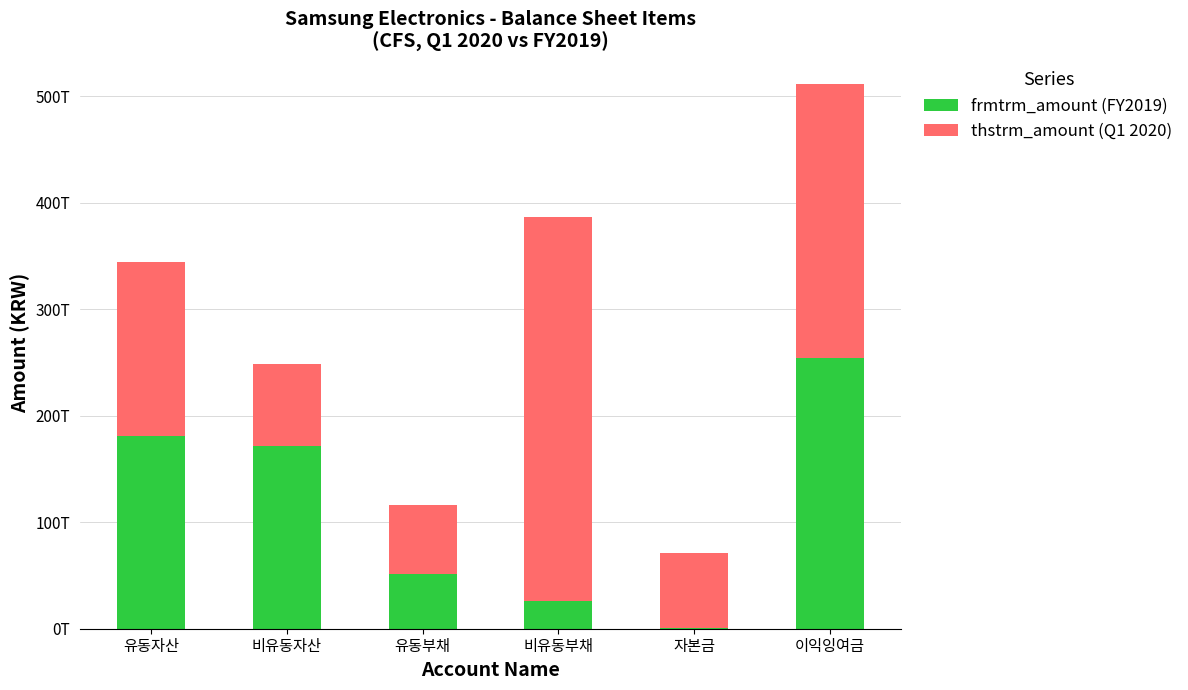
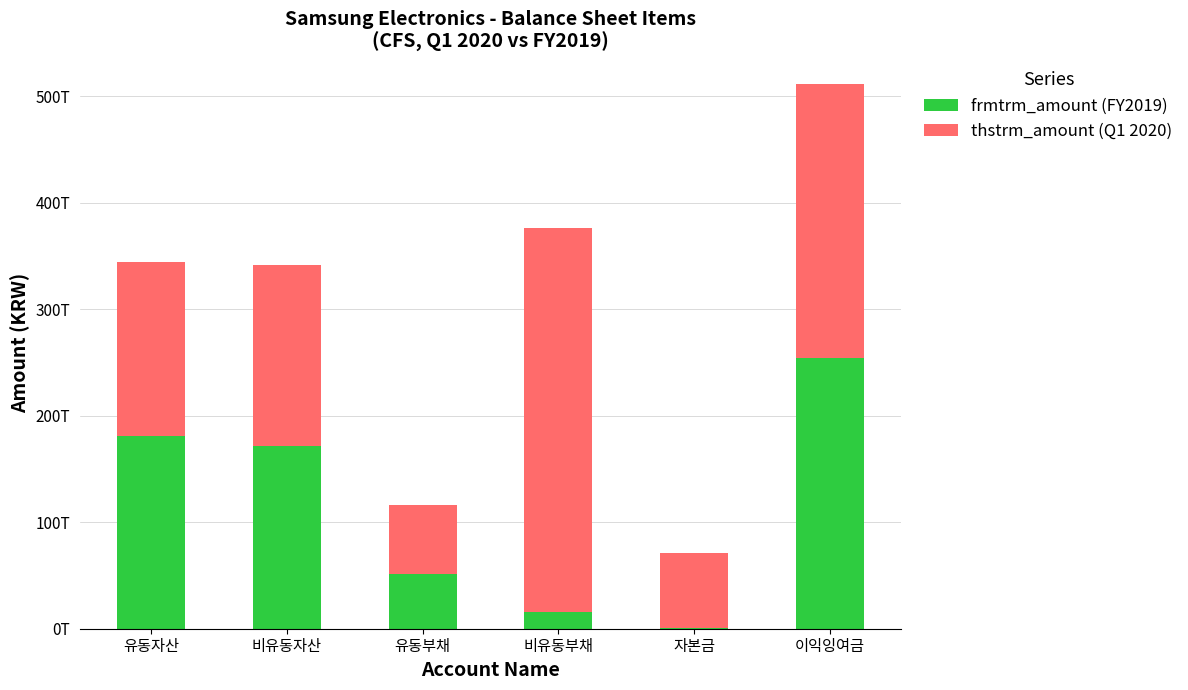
  {
    "frmtrm_amount (FY2019)": {
      "유동자산": "181T",
      "비유동자산": "171T",
      "유동부채": "51T",
-     "비유동부채": "26T",
+     "비유동부채": "16T",
      "이익잉여금": "255T"
    },
    "thstrm_amount (Q1 2020)": {
      "유동자산": "163T",
-     "비유동자산": "77T",
+     "비유동자산": "171T",
      "유동부채": "65T",
      "비유동부채": "360T",
      "자본금": "70T",
      "이익잉여금": "257T"
    }
  }
